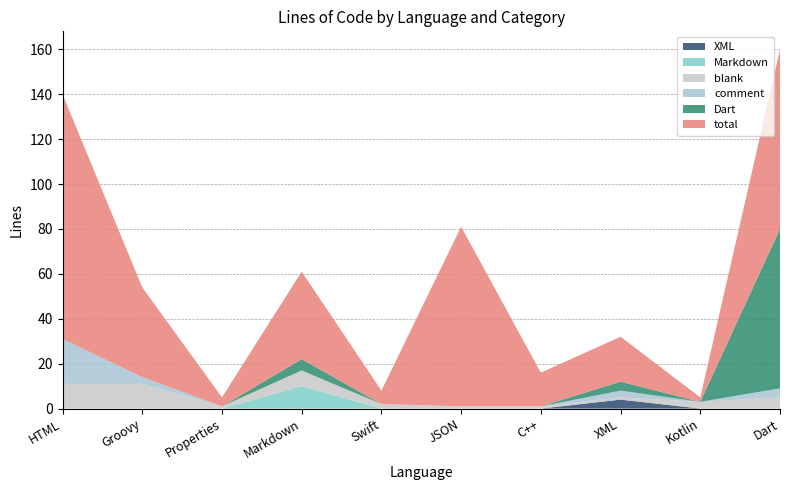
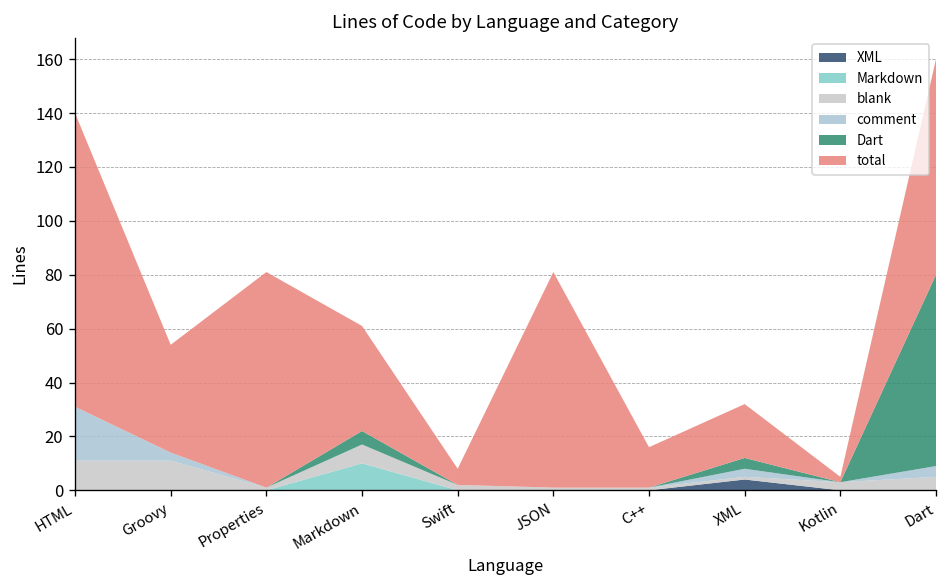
  {
    "XML": {
      "Markdown": 0
    },
    "Dart": {
      "Markdown": 5,
      "XML": 4,
      "Dart": 71
    },
    "total": {
      "HTML": 109,
      "Groovy": 40,
-     "Properties": 4,
+     "Properties": 80,
      "Markdown": 39,
      "Swift": 6,
      "JSON": 80,
      "C++": 15,
      "XML": 20,
      "Kotlin": 2,
      "Dart": 80
    }
  }
